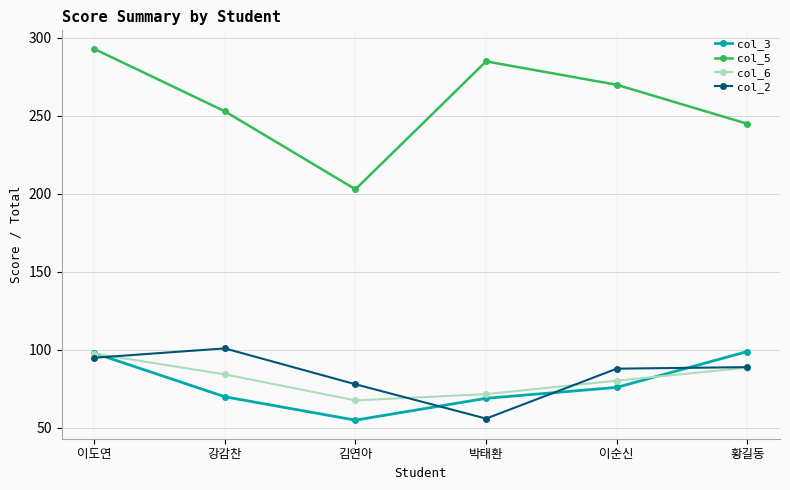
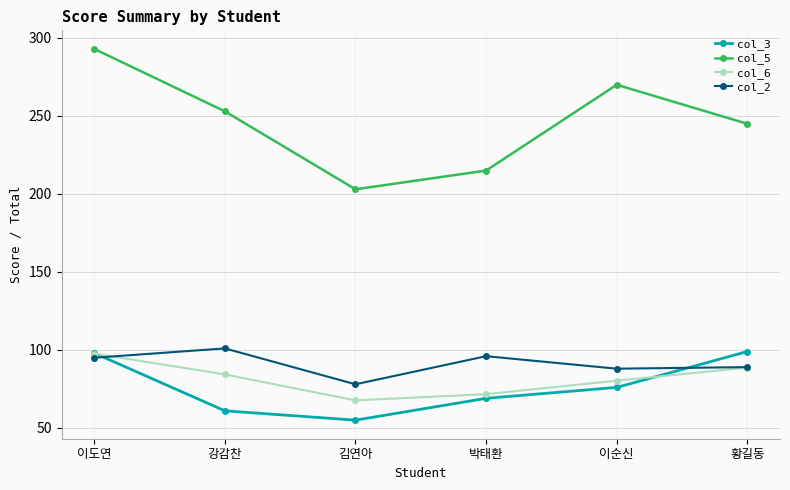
  {
    "col_3": {
-     "강감찬": 70,
+     "강감찬": 61,
      "김연아": 55,
      "박태환": 69,
      "이순신": 76,
      "황길동": 99
    },
    "col_5": {
      "이도연": 293,
      "강감찬": 253,
      "김연아": 203,
-     "박태환": 285,
+     "박태환": 215,
      "이순신": 270,
      "황길동": 245
    },
    "col_6": {
      "강감찬": 84,
      "김연아": 68,
      "박태환": 72,
      "이순신": 80
    },
    "col_2": {
      "이도연": 95,
      "강감찬": 101,
      "김연아": 78,
-     "박태환": 56,
+     "박태환": 96,
      "이순신": 88
    }
  }
